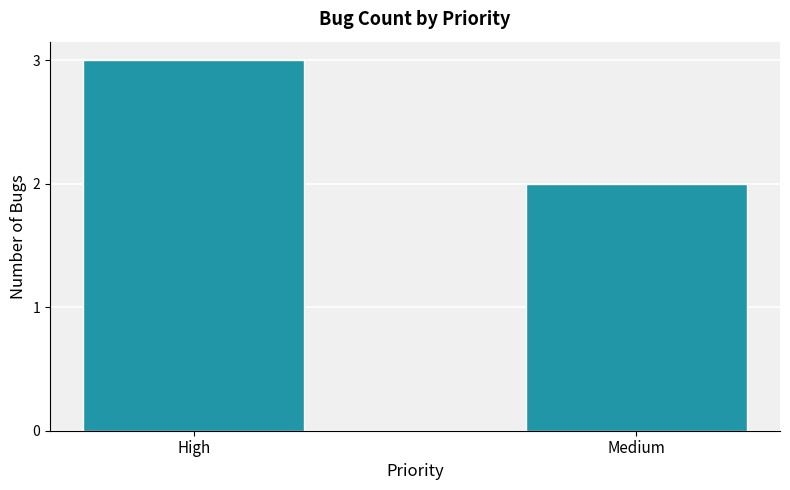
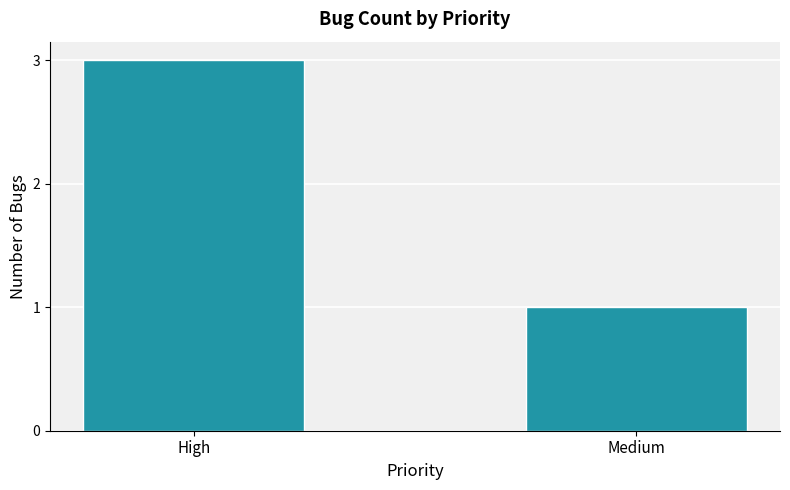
  {
    "High": 3,
-   "Medium": 2
+   "Medium": 1
  }
